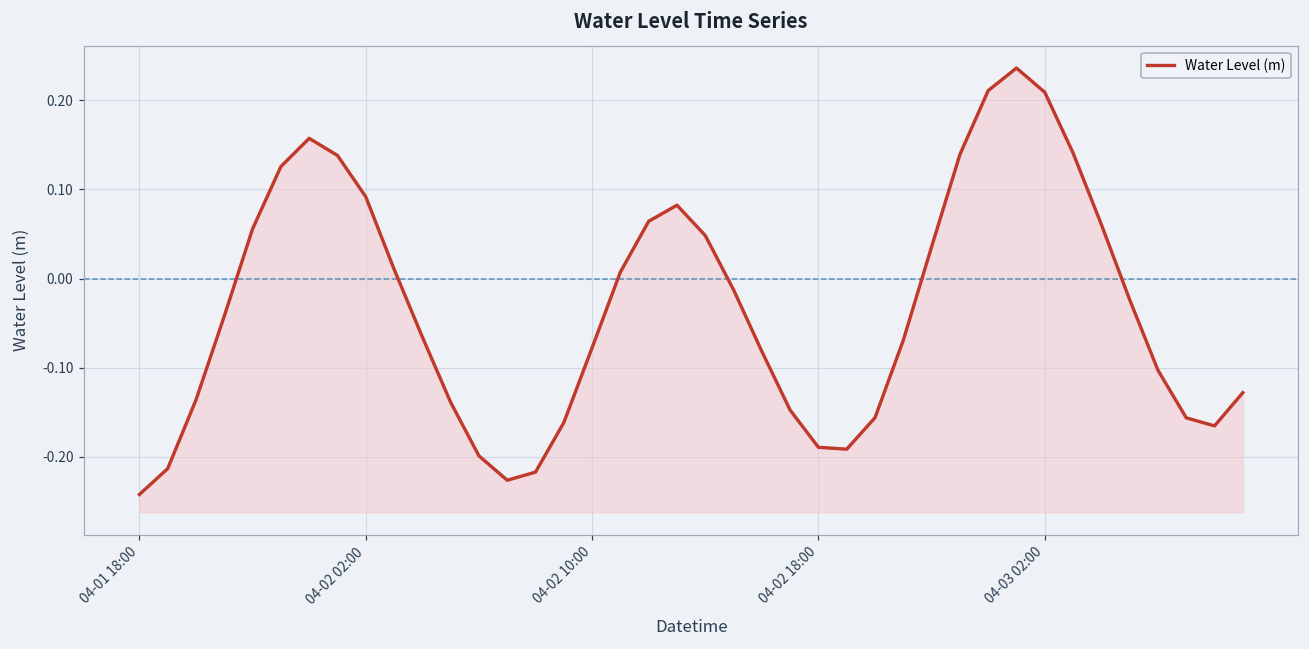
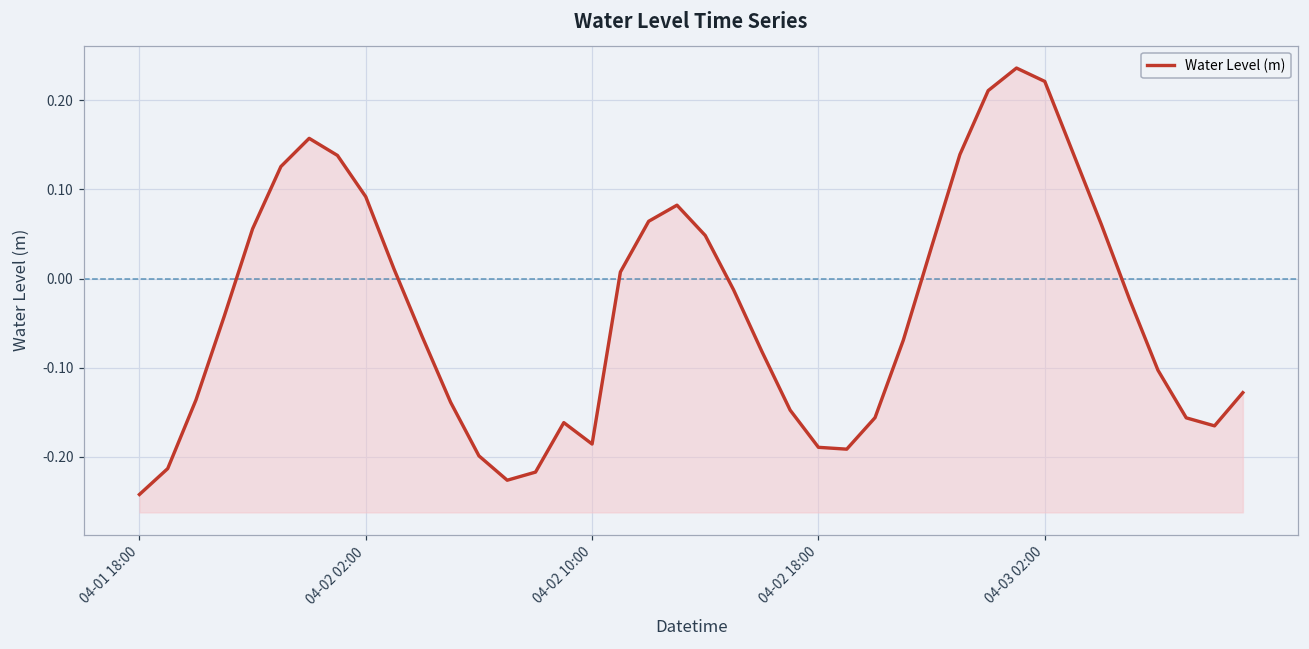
  {
    "04-01 18:00": -0.24,
    "04-02 02:00": 0.09,
-   "04-02 10:00": -0.08,
+   "04-02 10:00": -0.19,
    "04-02 18:00": -0.19,
-   "04-03 02:00": 0.21
+   "04-03 02:00": 0.22
  }
